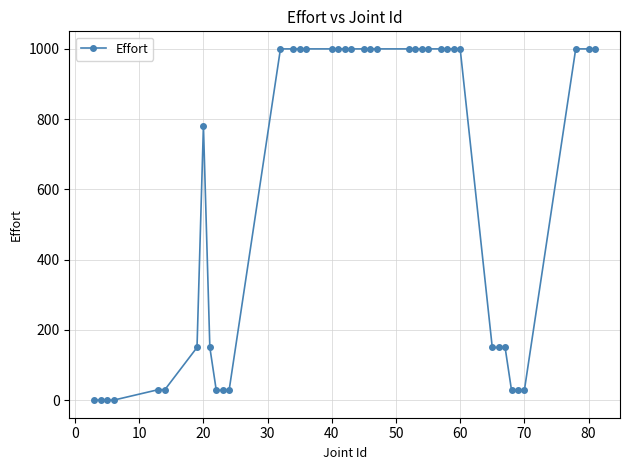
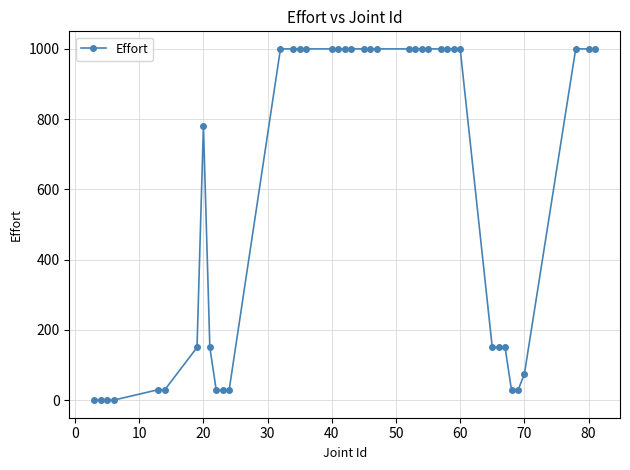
  {
    "20": 780,
    "40": 1000,
    "60": 1000,
-   "70": 30,
+   "70": 70,
    "80": 1000
  }
